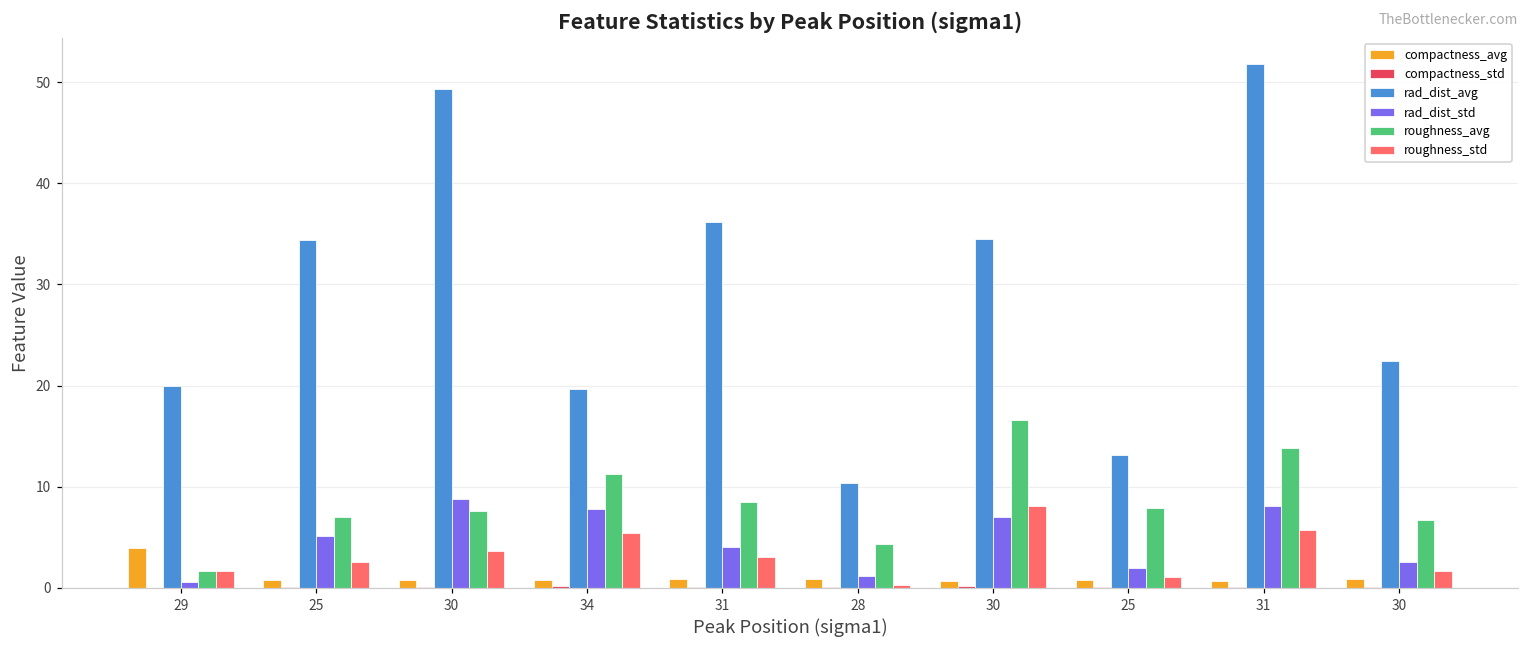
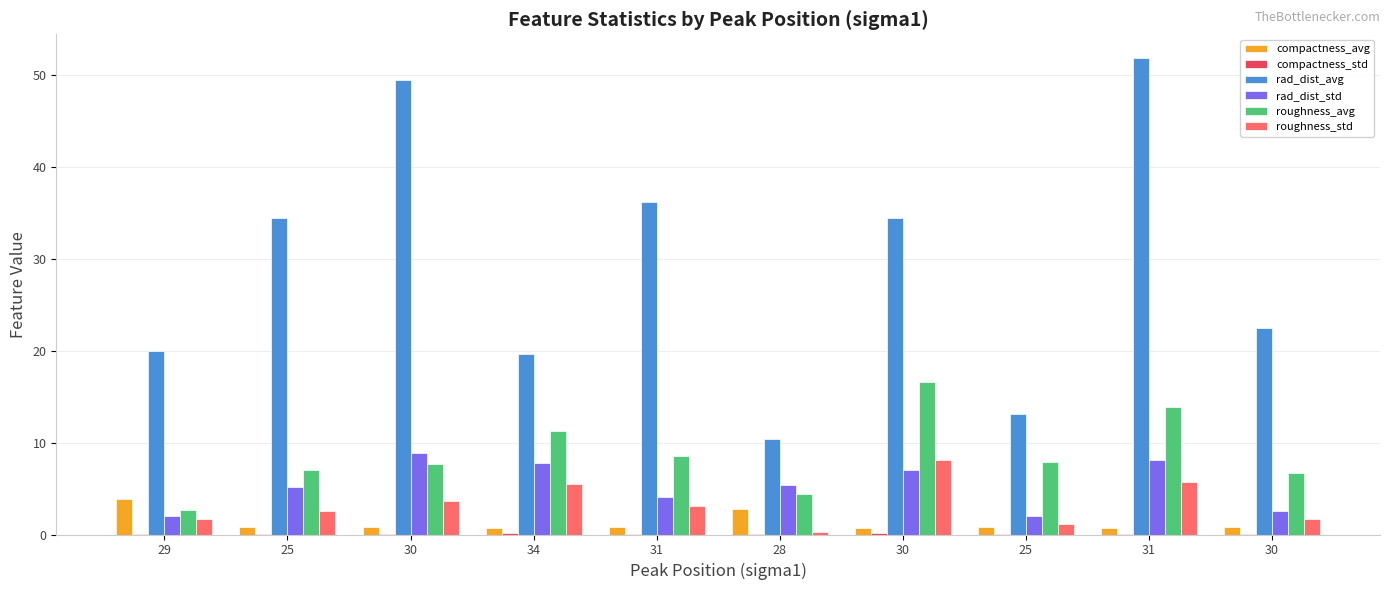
  {
    "compactness_avg": {
      "29": 4,
      "34": 1,
-     "28": 1
+     "28": 3
    },
    "rad_dist_avg": {
      "29": 20,
      "34": 20,
      "28": 10
    },
    "rad_dist_std": {
-     "29": 1,
+     "29": 2,
      "34": 8,
-     "28": 1
+     "28": 5
    },
    "roughness_avg": {
-     "29": 2,
+     "29": 3,
      "34": 11,
      "28": 4
    }
  }
